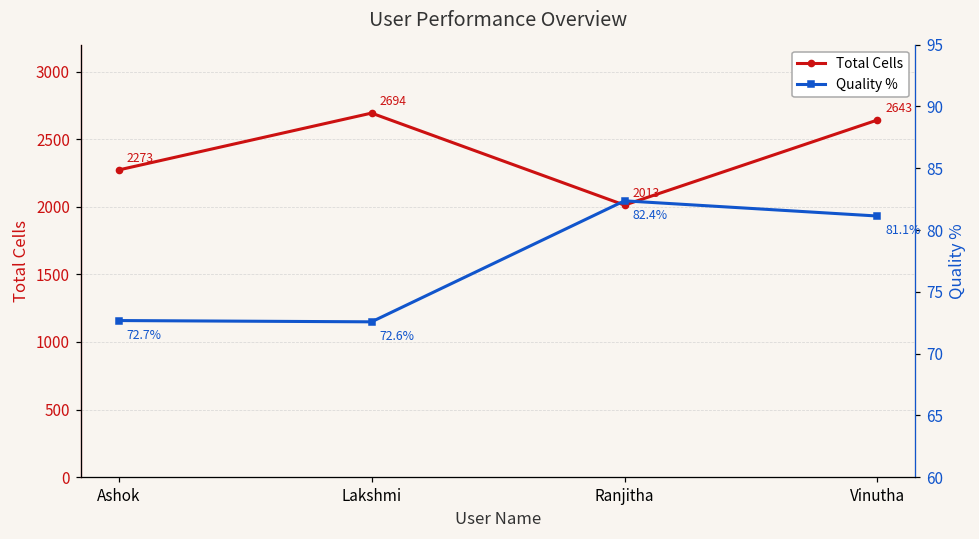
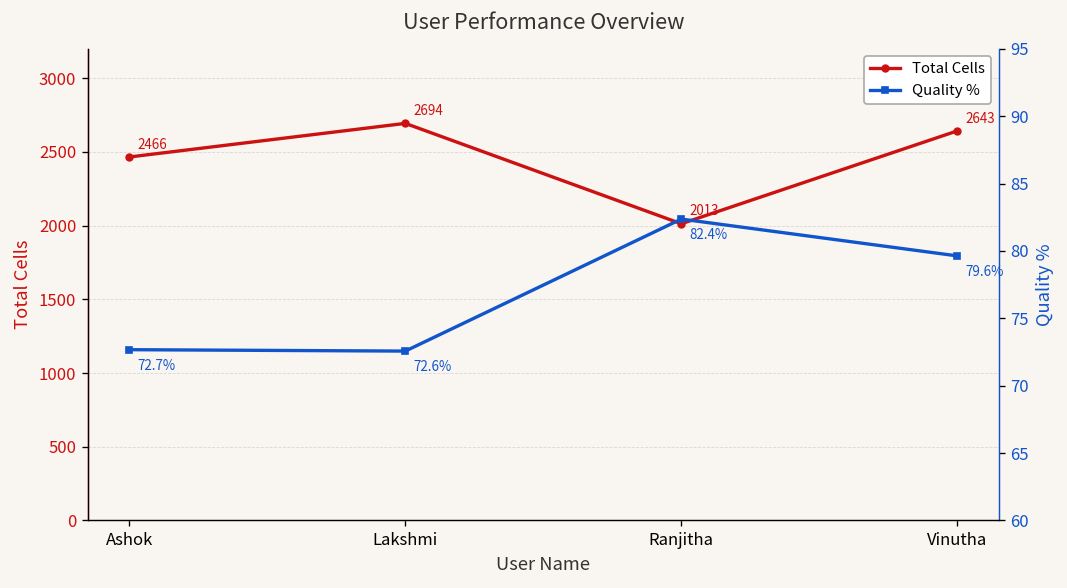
  {
    "Total Cells": {
-     "Ashok": "2273",
+     "Ashok": "2466",
      "Lakshmi": "2694",
      "Ranjitha": "2013",
      "Vinutha": "2643"
    },
    "Quality %": {
      "Ashok": "72.7%",
      "Lakshmi": "72.6%",
      "Ranjitha": "82.4%",
-     "Vinutha": "81.1%"
+     "Vinutha": "79.6%"
    }
  }
